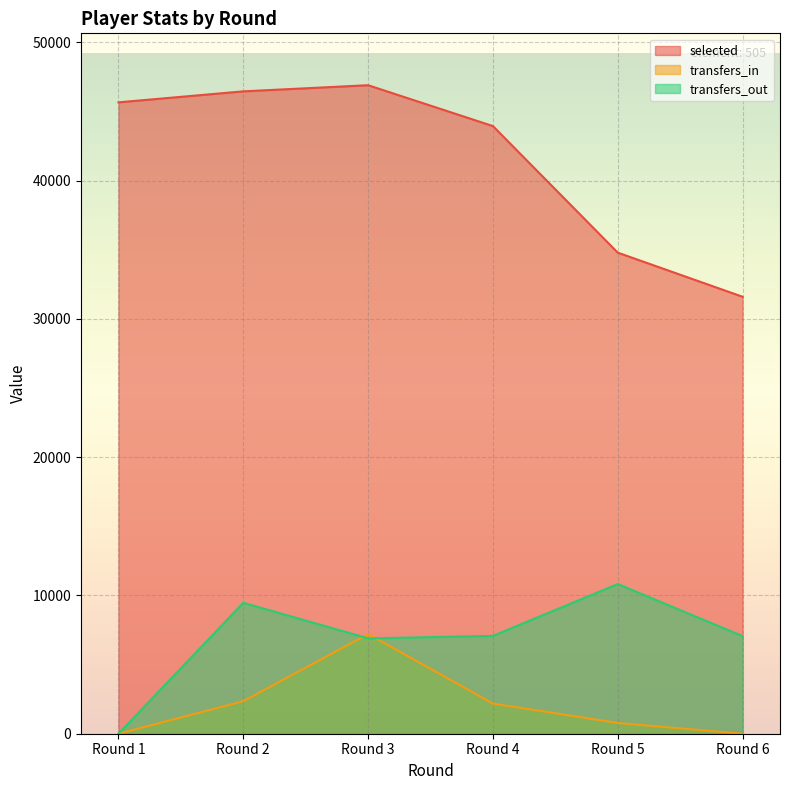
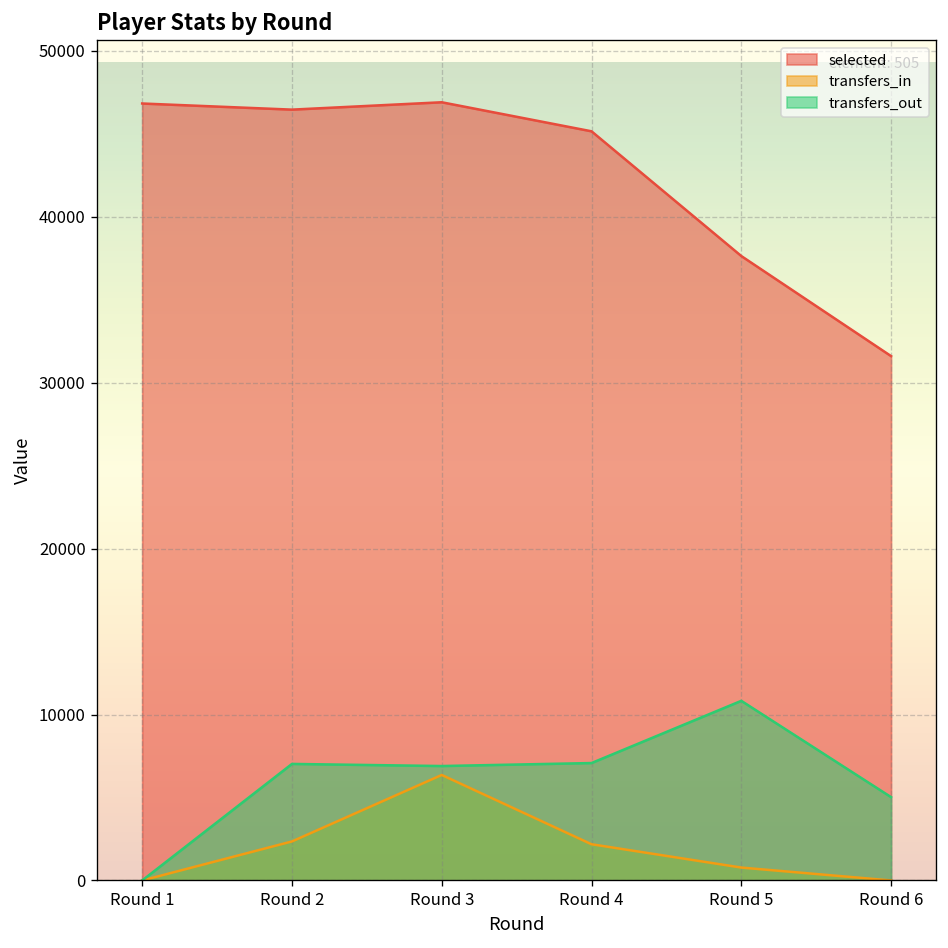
  {
    "selected": {
-     "Round 1": 45700,
+     "Round 1": 46800,
      "Round 2": 46500,
      "Round 3": 46900,
-     "Round 4": 44000,
-     "Round 5": 34800,
+     "Round 4": 45200,
+     "Round 5": 37600,
      "Round 6": 31600
    },
    "transfers_in": {
      "Round 2": 2400,
-     "Round 3": 7200,
+     "Round 3": 6400,
      "Round 4": 2200,
      "Round 5": 800,
      "Round 6": 0
    },
    "transfers_out": {
-     "Round 2": 9500,
+     "Round 2": 7000,
      "Round 3": 6900,
      "Round 4": 7100,
      "Round 5": 10800,
-     "Round 6": 7100
+     "Round 6": 5000
    }
  }
